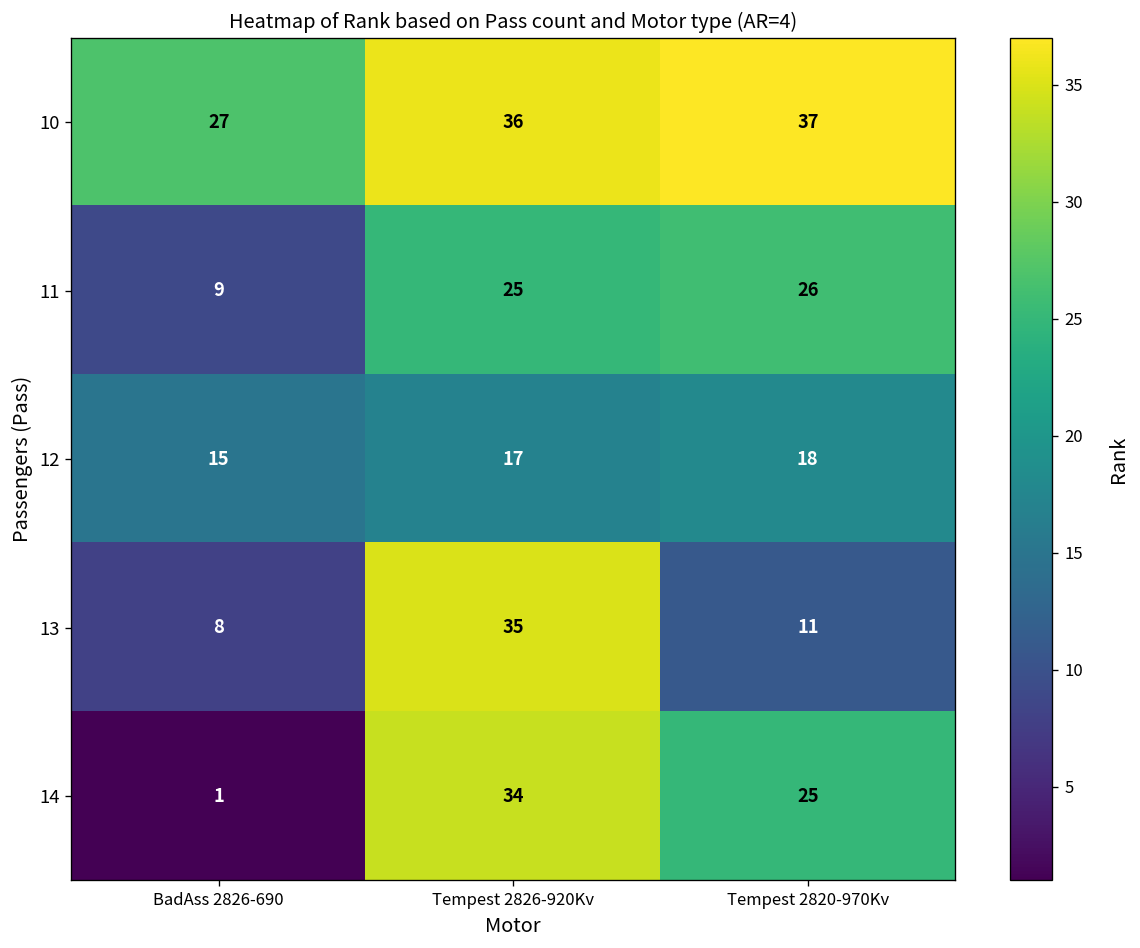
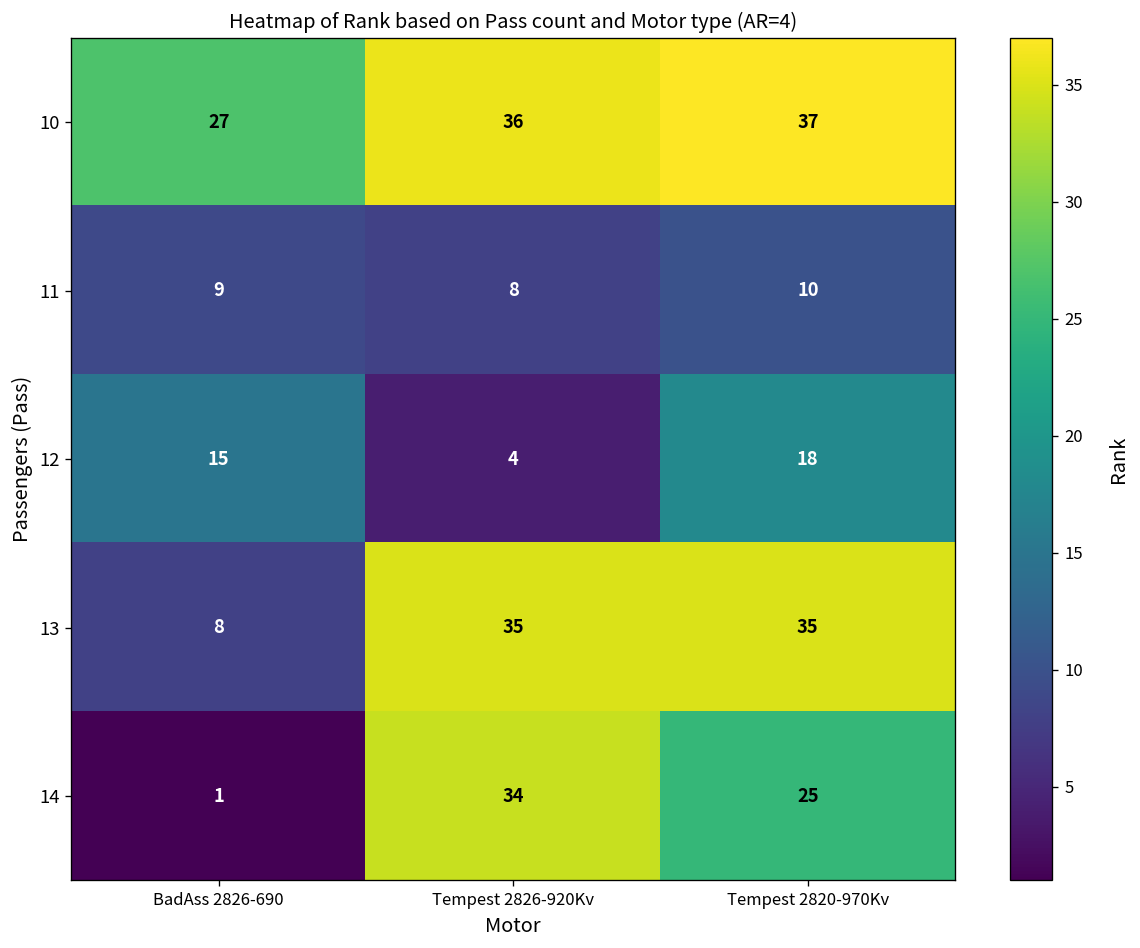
  {
    "10": {
      "BadAss 2826-690": 27,
      "Tempest 2826-920Kv": 36,
      "Tempest 2820-970Kv": 37
    },
    "11": {
      "BadAss 2826-690": 9,
-     "Tempest 2826-920Kv": 25,
-     "Tempest 2820-970Kv": 26
+     "Tempest 2826-920Kv": 8,
+     "Tempest 2820-970Kv": 10
    },
    "12": {
      "BadAss 2826-690": 15,
-     "Tempest 2826-920Kv": 17,
+     "Tempest 2826-920Kv": 4,
      "Tempest 2820-970Kv": 18
    },
    "13": {
      "BadAss 2826-690": 8,
      "Tempest 2826-920Kv": 35,
-     "Tempest 2820-970Kv": 11
+     "Tempest 2820-970Kv": 35
    },
    "14": {
      "BadAss 2826-690": 1,
      "Tempest 2826-920Kv": 34,
      "Tempest 2820-970Kv": 25
    }
  }
